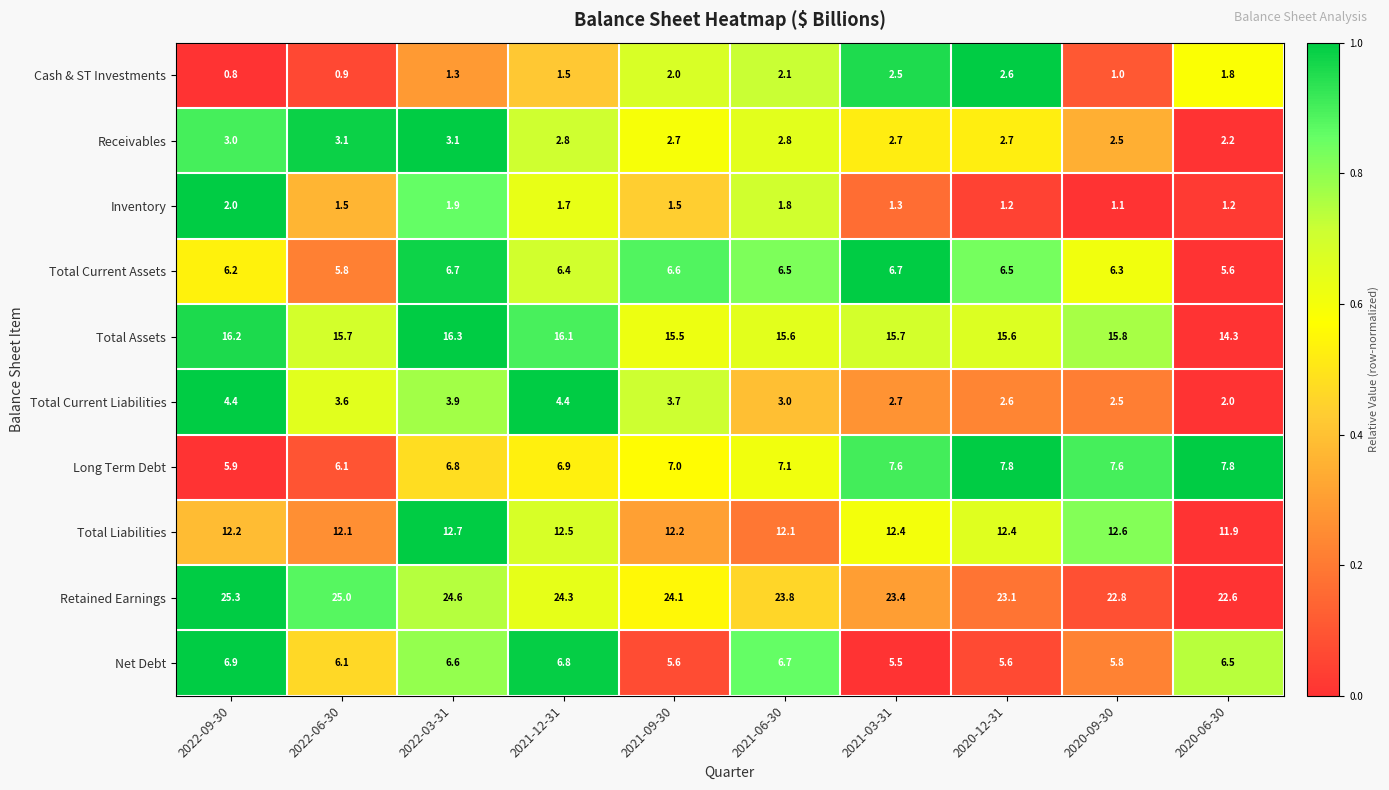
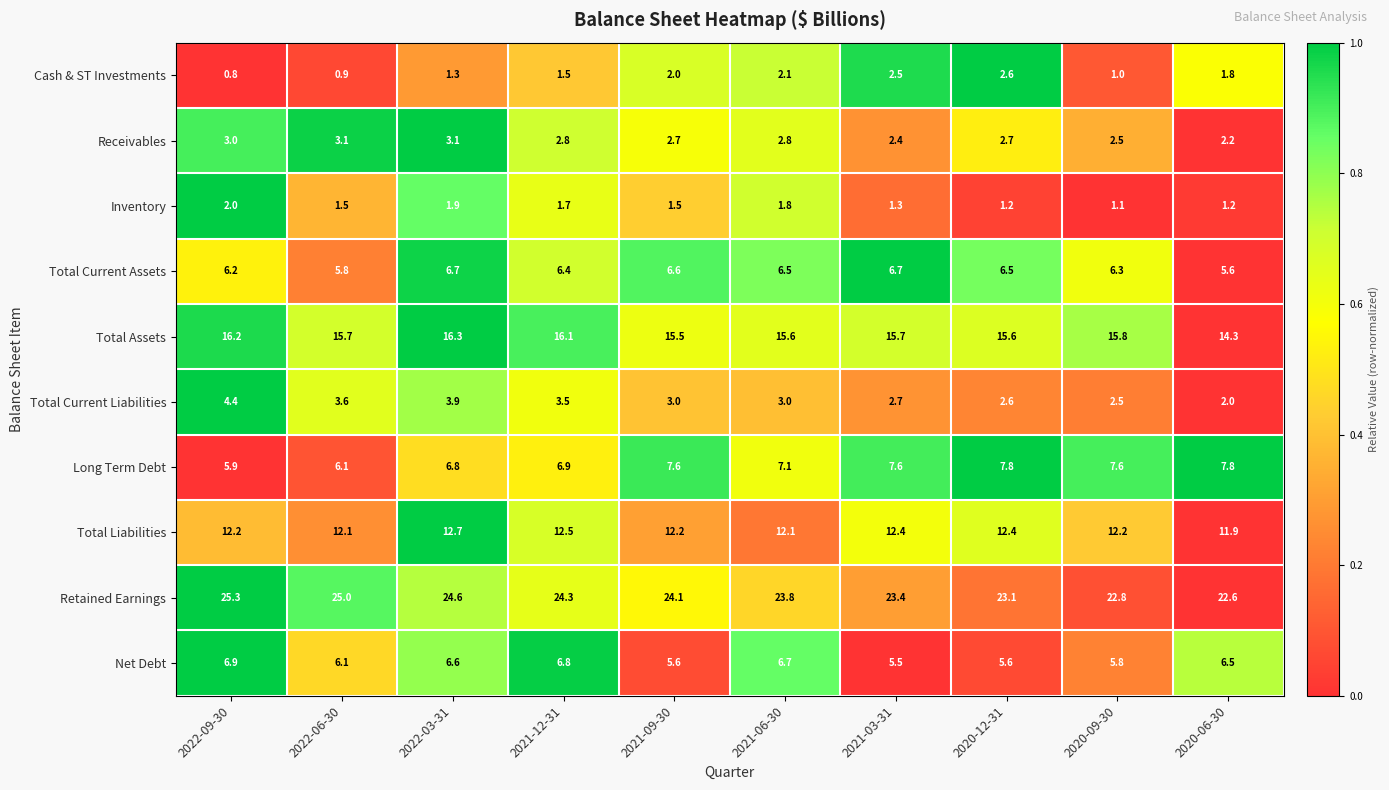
  {
    "Cash & ST Investments": {
      "2022-09-30": 0.8,
      "2022-06-30": 0.9,
      "2022-03-31": 1.3,
      "2021-12-31": 1.5,
      "2021-09-30": 2.0,
      "2021-06-30": 2.1,
      "2021-03-31": 2.5,
      "2020-12-31": 2.6,
      "2020-09-30": 1.0,
      "2020-06-30": 1.8
    },
    "Receivables": {
      "2022-09-30": 3.0,
      "2022-06-30": 3.1,
      "2022-03-31": 3.1,
      "2021-12-31": 2.8,
      "2021-09-30": 2.7,
      "2021-06-30": 2.8,
-     "2021-03-31": 2.7,
+     "2021-03-31": 2.4,
      "2020-12-31": 2.7,
      "2020-09-30": 2.5,
      "2020-06-30": 2.2
    },
    "Inventory": {
      "2022-09-30": 2.0,
      "2022-06-30": 1.5,
      "2022-03-31": 1.9,
      "2021-12-31": 1.7,
      "2021-09-30": 1.5,
      "2021-06-30": 1.8,
      "2021-03-31": 1.3,
      "2020-12-31": 1.2,
      "2020-09-30": 1.1,
      "2020-06-30": 1.2
    },
    "Total Current Assets": {
      "2022-09-30": 6.2,
      "2022-06-30": 5.8,
      "2022-03-31": 6.7,
      "2021-12-31": 6.4,
      "2021-09-30": 6.6,
      "2021-06-30": 6.5,
      "2021-03-31": 6.7,
      "2020-12-31": 6.5,
      "2020-09-30": 6.3,
      "2020-06-30": 5.6
    },
    "Total Assets": {
      "2022-09-30": 16.2,
      "2022-06-30": 15.7,
      "2022-03-31": 16.3,
      "2021-12-31": 16.1,
      "2021-09-30": 15.5,
      "2021-06-30": 15.6,
      "2021-03-31": 15.7,
      "2020-12-31": 15.6,
      "2020-09-30": 15.8,
      "2020-06-30": 14.3
    },
    "Total Current Liabilities": {
      "2022-09-30": 4.4,
      "2022-06-30": 3.6,
      "2022-03-31": 3.9,
-     "2021-12-31": 4.4,
-     "2021-09-30": 3.7,
+     "2021-12-31": 3.5,
+     "2021-09-30": 3.0,
      "2021-06-30": 3.0,
      "2021-03-31": 2.7,
      "2020-12-31": 2.6,
      "2020-09-30": 2.5,
      "2020-06-30": 2.0
    },
    "Long Term Debt": {
      "2022-09-30": 5.9,
      "2022-06-30": 6.1,
      "2022-03-31": 6.8,
      "2021-12-31": 6.9,
-     "2021-09-30": 7.0,
+     "2021-09-30": 7.6,
      "2021-06-30": 7.1,
      "2021-03-31": 7.6,
      "2020-12-31": 7.8,
      "2020-09-30": 7.6,
      "2020-06-30": 7.8
    },
    "Total Liabilities": {
      "2022-09-30": 12.2,
      "2022-06-30": 12.1,
      "2022-03-31": 12.7,
      "2021-12-31": 12.5,
      "2021-09-30": 12.2,
      "2021-06-30": 12.1,
      "2021-03-31": 12.4,
      "2020-12-31": 12.4,
-     "2020-09-30": 12.6,
+     "2020-09-30": 12.2,
      "2020-06-30": 11.9
    },
    "Retained Earnings": {
      "2022-09-30": 25.3,
      "2022-06-30": 25.0,
      "2022-03-31": 24.6,
      "2021-12-31": 24.3,
      "2021-09-30": 24.1,
      "2021-06-30": 23.8,
      "2021-03-31": 23.4,
      "2020-12-31": 23.1,
      "2020-09-30": 22.8,
      "2020-06-30": 22.6
    },
    "Net Debt": {
      "2022-09-30": 6.9,
      "2022-06-30": 6.1,
      "2022-03-31": 6.6,
      "2021-12-31": 6.8,
      "2021-09-30": 5.6,
      "2021-06-30": 6.7,
      "2021-03-31": 5.5,
      "2020-12-31": 5.6,
      "2020-09-30": 5.8,
      "2020-06-30": 6.5
    }
  }
